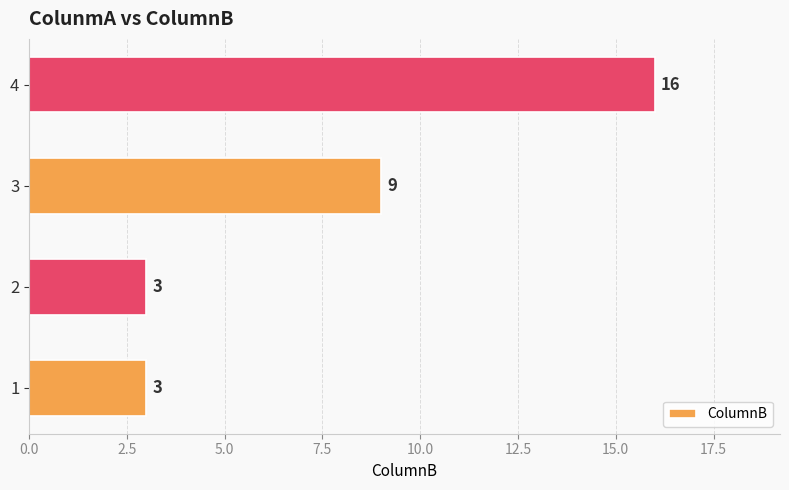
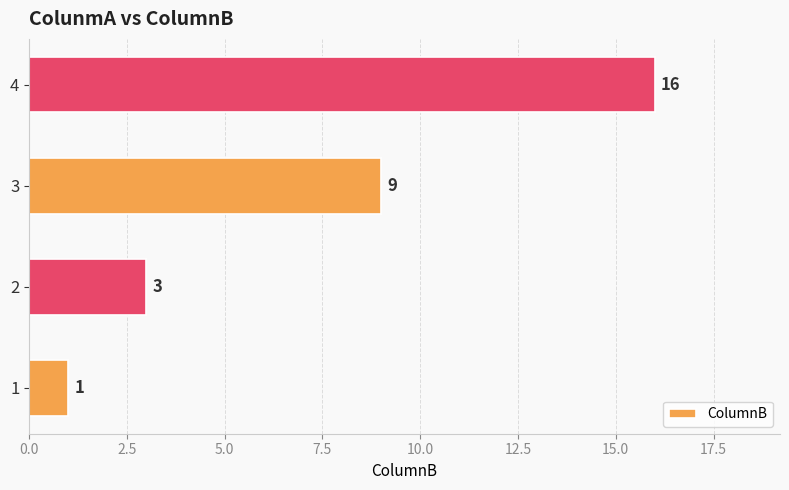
  {
    "4": 16,
    "3": 9,
    "2": 3,
-   "1": 3
+   "1": 1
  }
